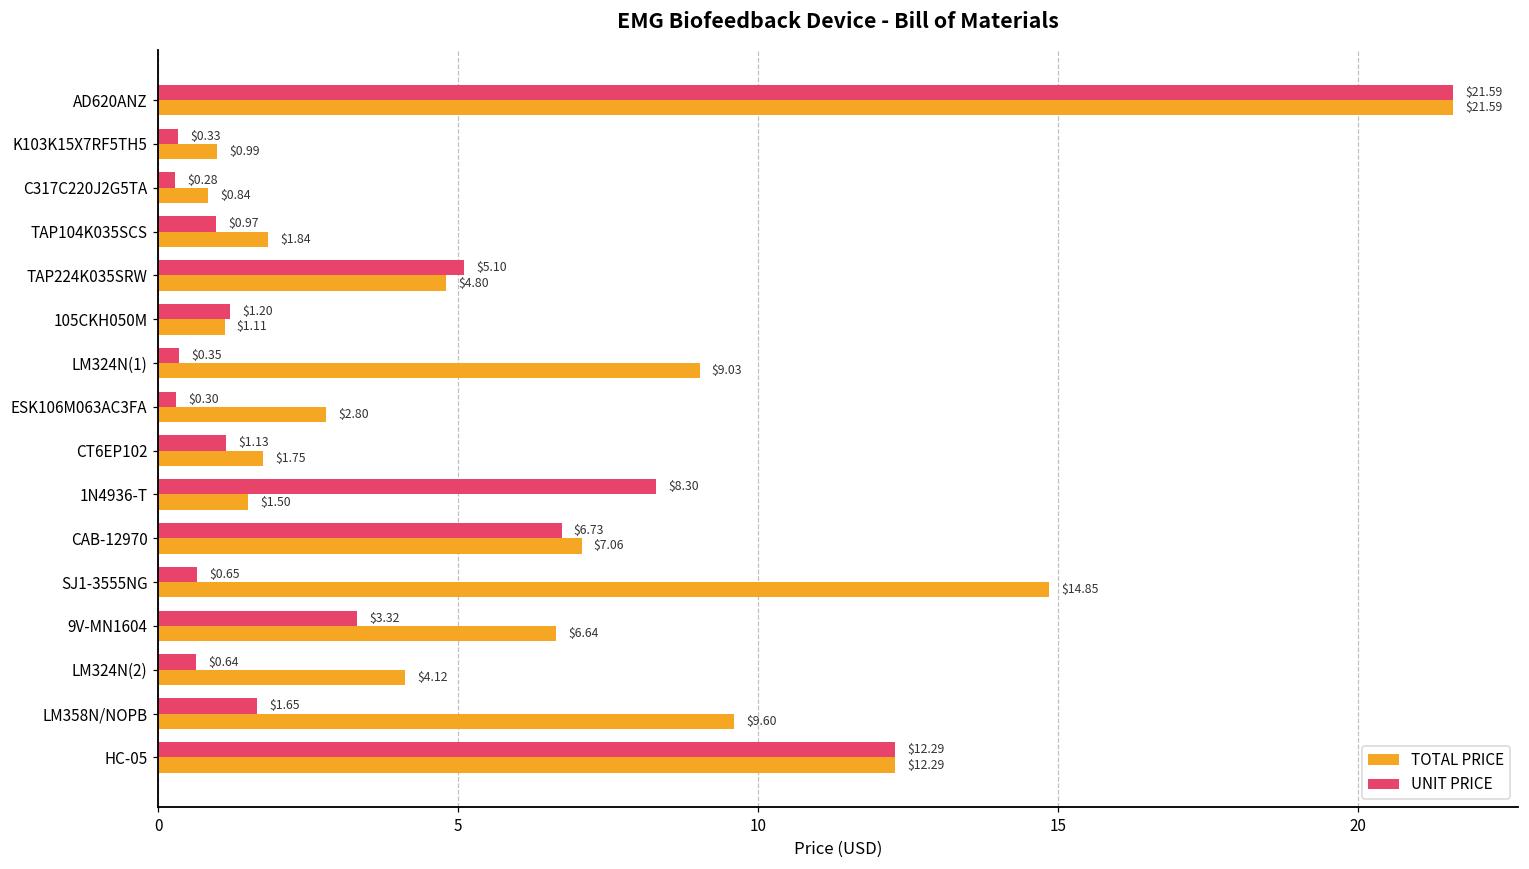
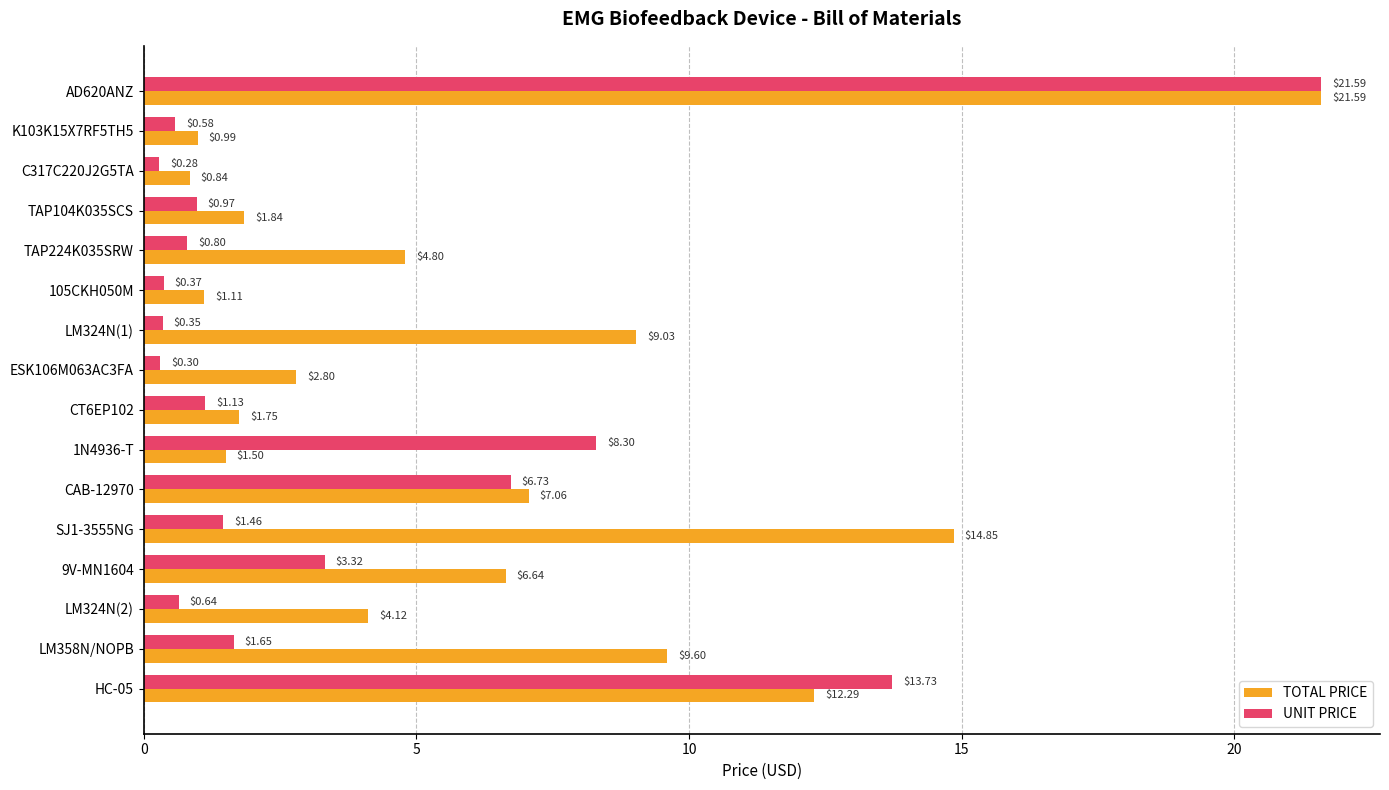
  {
    "TOTAL PRICE": {
      "AD620ANZ": "$21.59",
      "K103K15X7RF5TH5": "$0.99",
      "C317C220J2G5TA": "$0.84",
      "TAP104K035SCS": "$1.84",
      "TAP224K035SRW": "$4.80",
      "105CKH050M": "$1.11",
      "LM324N(1)": "$9.03",
      "ESK106M063AC3FA": "$2.80",
      "CT6EP102": "$1.75",
      "1N4936-T": "$1.50",
      "CAB-12970": "$7.06",
      "SJ1-3555NG": "$14.85",
      "9V-MN1604": "$6.64",
      "LM324N(2)": "$4.12",
      "LM358N/NOPB": "$9.60",
      "HC-05": "$12.29"
    },
    "UNIT PRICE": {
      "AD620ANZ": "$21.59",
-     "K103K15X7RF5TH5": "$0.33",
+     "K103K15X7RF5TH5": "$0.58",
      "C317C220J2G5TA": "$0.28",
      "TAP104K035SCS": "$0.97",
-     "TAP224K035SRW": "$5.10",
-     "105CKH050M": "$1.20",
+     "TAP224K035SRW": "$0.80",
+     "105CKH050M": "$0.37",
      "LM324N(1)": "$0.35",
      "ESK106M063AC3FA": "$0.30",
      "CT6EP102": "$1.13",
      "1N4936-T": "$8.30",
      "CAB-12970": "$6.73",
-     "SJ1-3555NG": "$0.65",
+     "SJ1-3555NG": "$1.46",
      "9V-MN1604": "$3.32",
      "LM324N(2)": "$0.64",
      "LM358N/NOPB": "$1.65",
-     "HC-05": "$12.29"
+     "HC-05": "$13.73"
    }
  }
